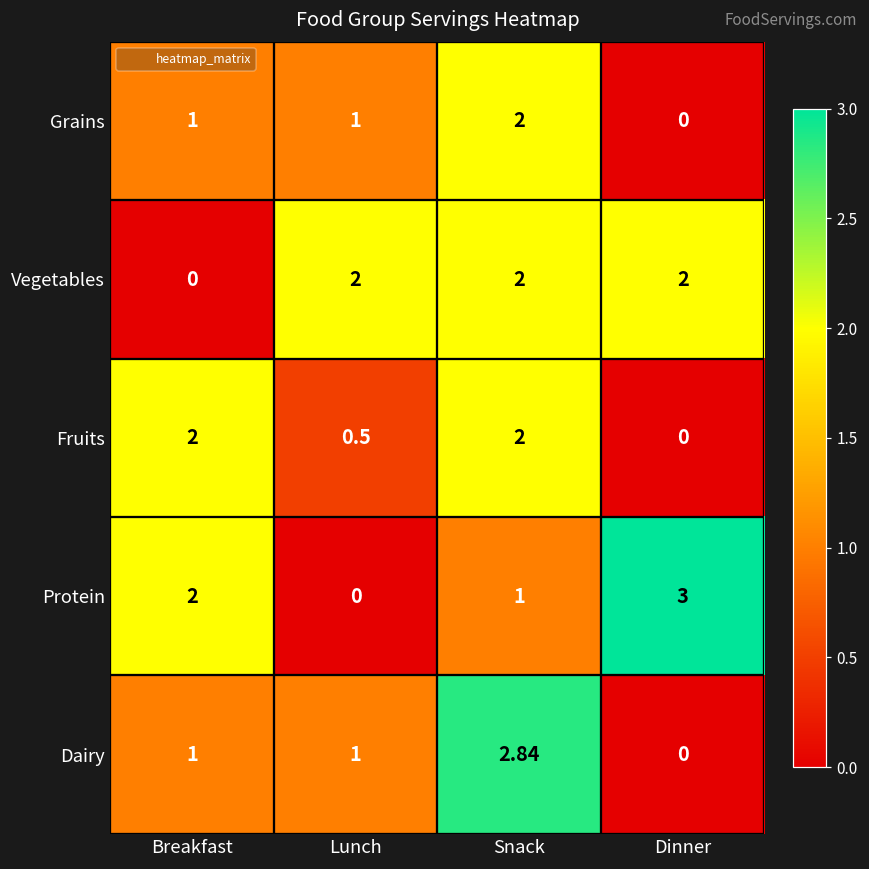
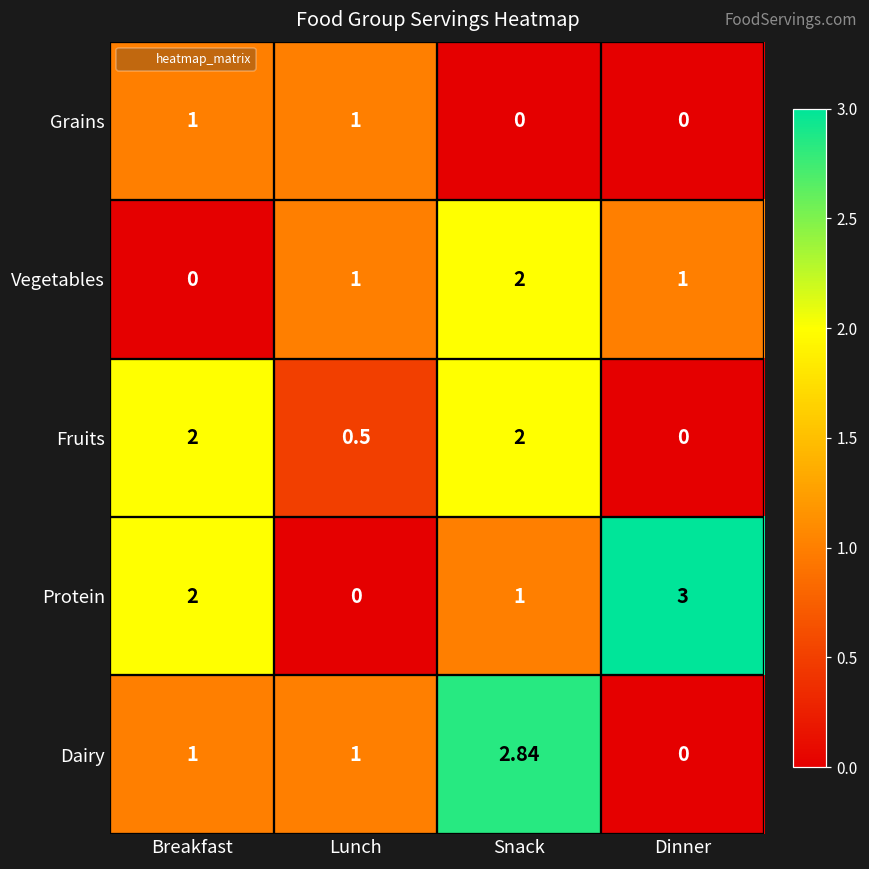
  {
    "Grains": {
      "Breakfast": 1,
      "Lunch": 1,
-     "Snack": 2,
+     "Snack": 0,
      "Dinner": 0
    },
    "Vegetables": {
      "Breakfast": 0,
-     "Lunch": 2,
+     "Lunch": 1,
      "Snack": 2,
-     "Dinner": 2
+     "Dinner": 1
    },
    "Fruits": {
      "Breakfast": 2,
      "Lunch": 0.5,
      "Snack": 2,
      "Dinner": 0
    },
    "Protein": {
      "Breakfast": 2,
      "Lunch": 0,
      "Snack": 1,
      "Dinner": 3
    },
    "Dairy": {
      "Breakfast": 1,
      "Lunch": 1,
      "Snack": 2.84,
      "Dinner": 0
    }
  }
